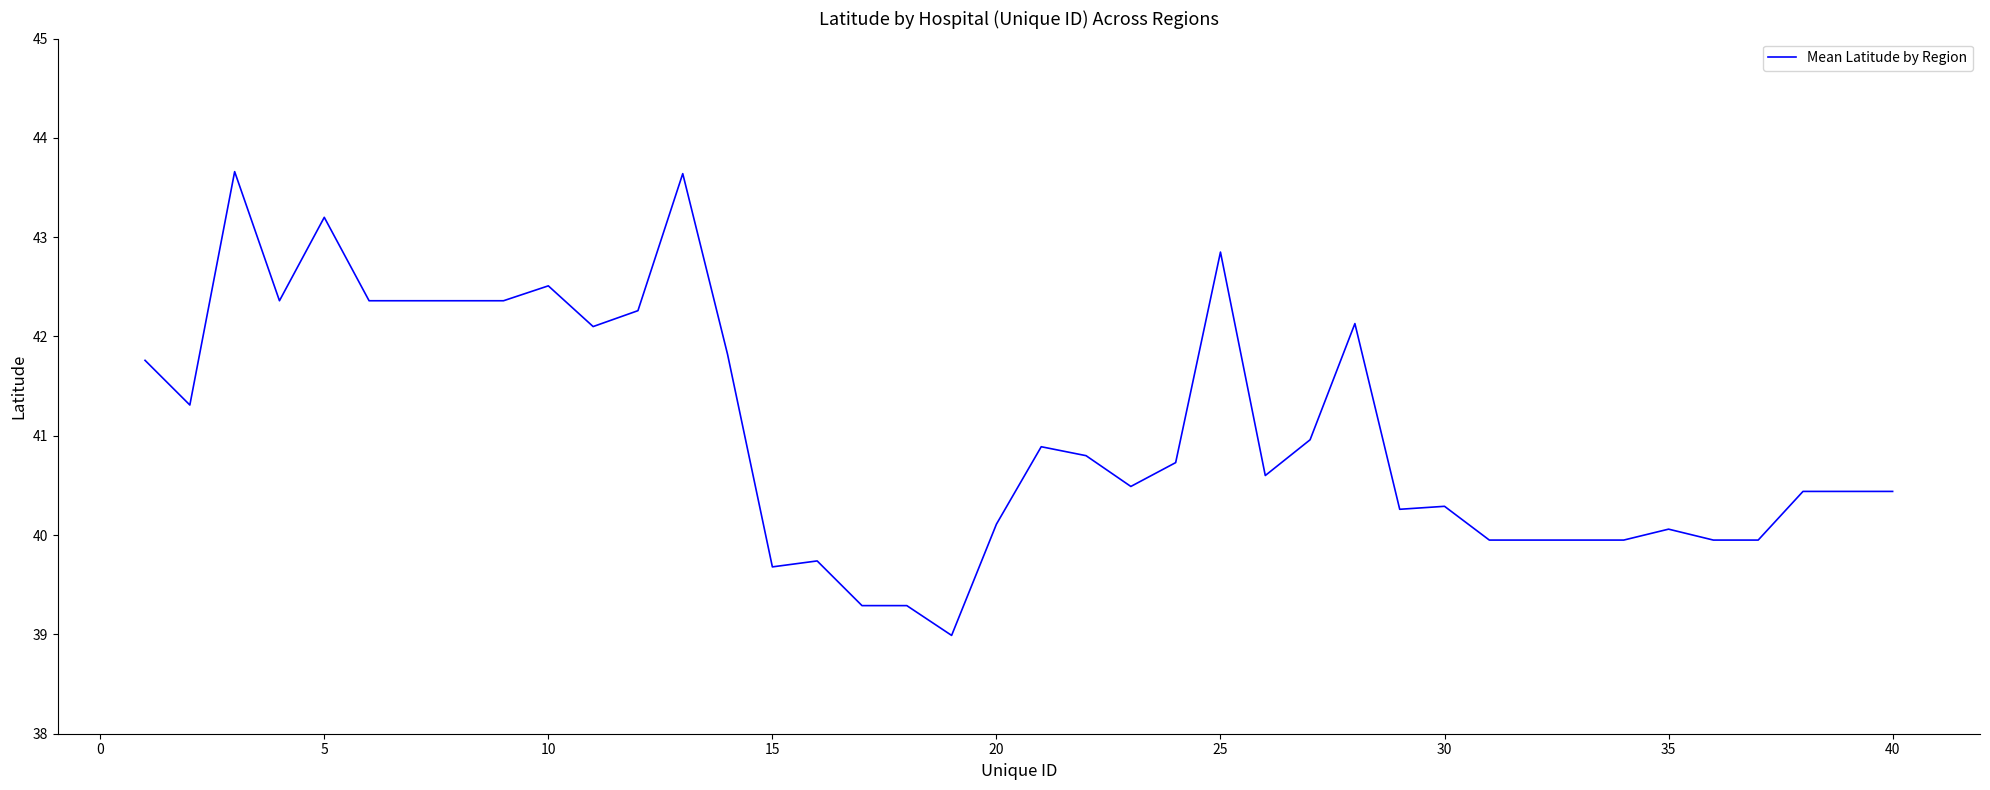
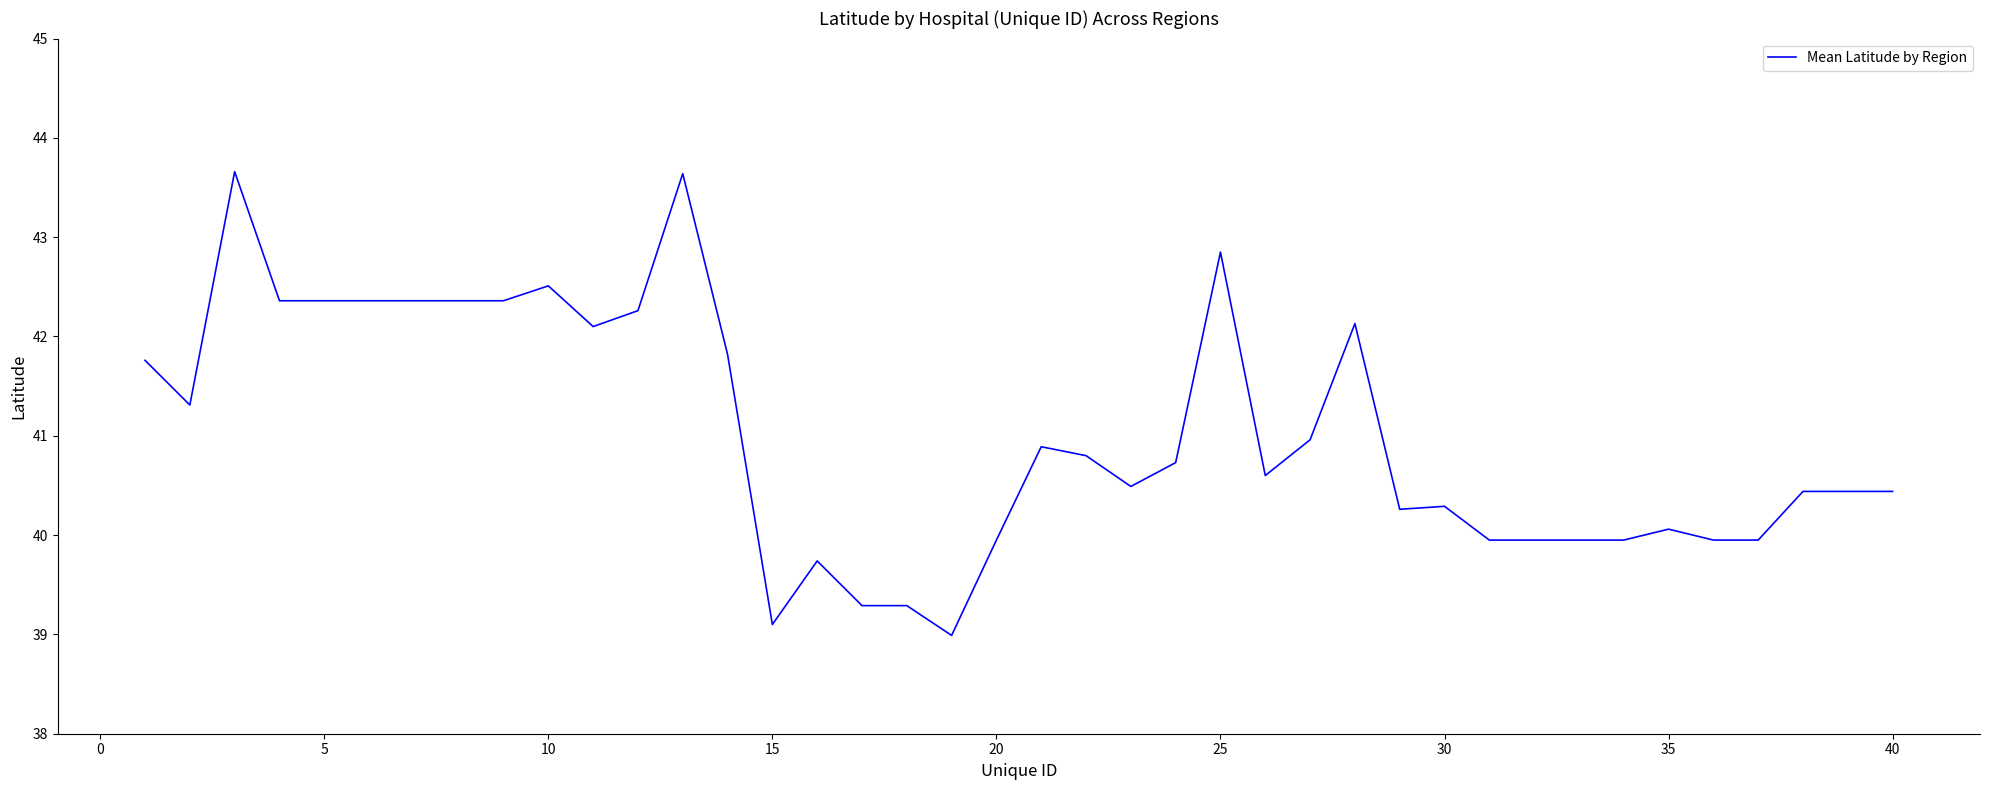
  {
-   "5": 43.2,
+   "5": 42.4,
    "10": 42.5,
-   "15": 39.7,
-   "20": 40.1,
+   "15": 39.1,
+   "20": 40.0,
    "25": 42.9,
    "30": 40.3,
    "35": 40.1,
    "40": 40.4
  }
